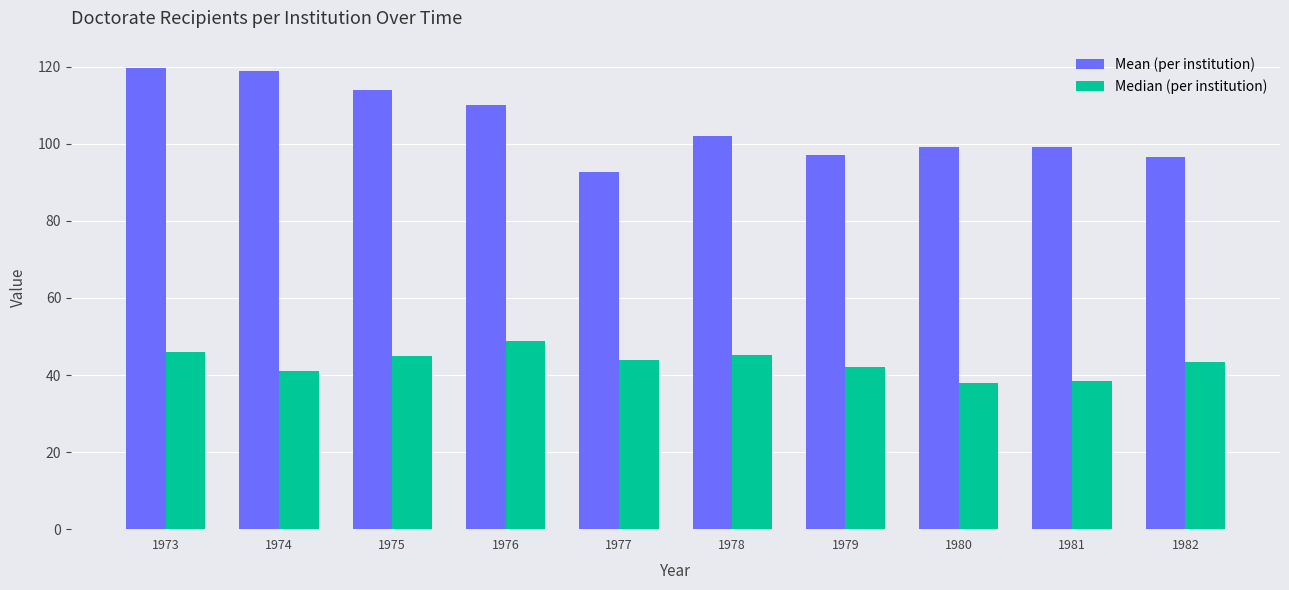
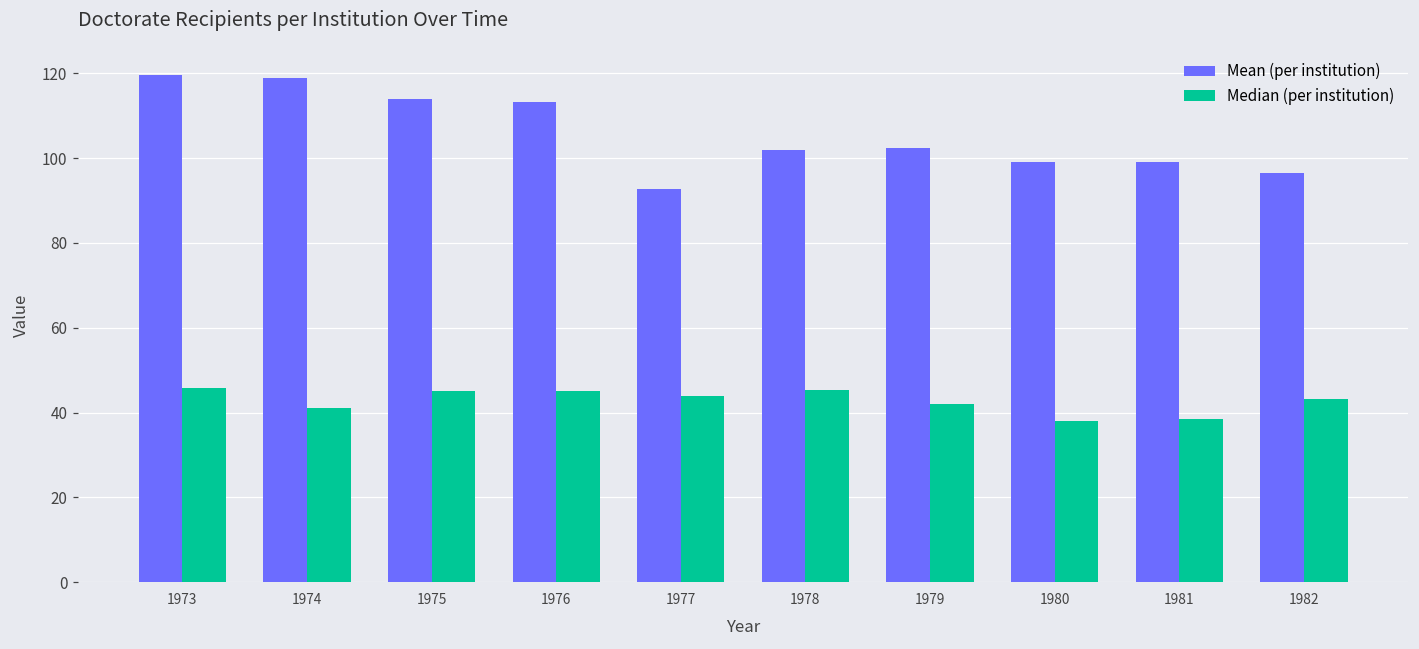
  {
    "Mean (per institution)": {
      "1973": 120,
      "1974": 119,
      "1975": 114,
-     "1976": 110,
+     "1976": 113,
      "1977": 93,
      "1978": 102,
-     "1979": 97,
+     "1979": 102,
      "1980": 99,
      "1981": 99,
      "1982": 97
    },
    "Median (per institution)": {
      "1973": 46,
      "1974": 41,
      "1975": 45,
-     "1976": 49,
+     "1976": 45,
      "1977": 44,
      "1978": 45,
      "1979": 42,
      "1980": 38,
      "1981": 38,
      "1982": 43
    }
  }
